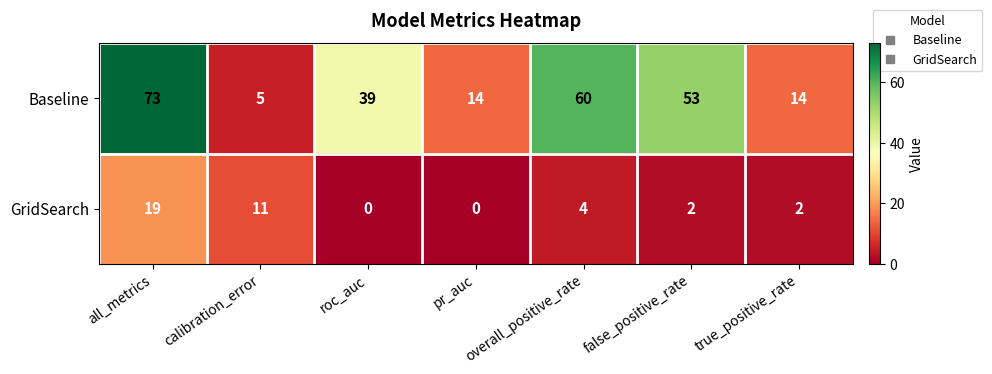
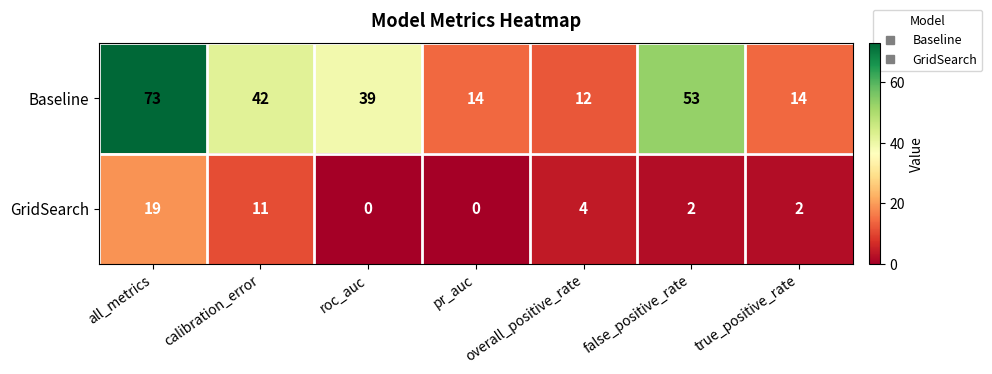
  {
    "Baseline": {
      "all_metrics": 73,
-     "calibration_error": 5,
+     "calibration_error": 42,
      "roc_auc": 39,
      "pr_auc": 14,
-     "overall_positive_rate": 60,
+     "overall_positive_rate": 12,
      "false_positive_rate": 53,
      "true_positive_rate": 14
    },
    "GridSearch": {
      "all_metrics": 19,
      "calibration_error": 11,
      "roc_auc": 0,
      "pr_auc": 0,
      "overall_positive_rate": 4,
      "false_positive_rate": 2,
      "true_positive_rate": 2
    }
  }
